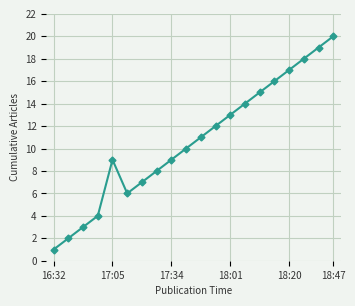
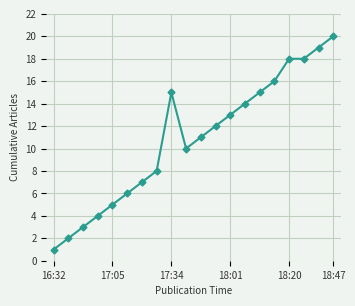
  {
    "16:32": 1,
-   "17:05": 9,
-   "17:34": 9,
+   "17:05": 5,
+   "17:34": 15,
    "18:01": 13,
-   "18:20": 17,
+   "18:20": 18,
    "18:47": 20
  }
